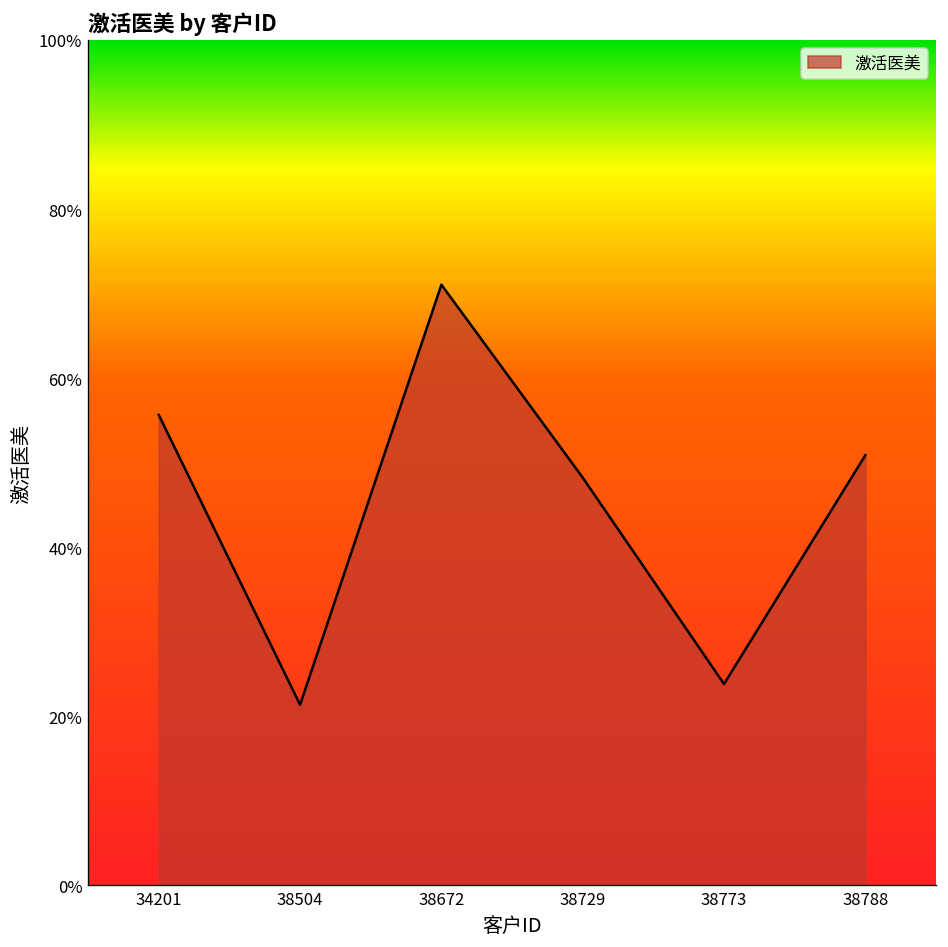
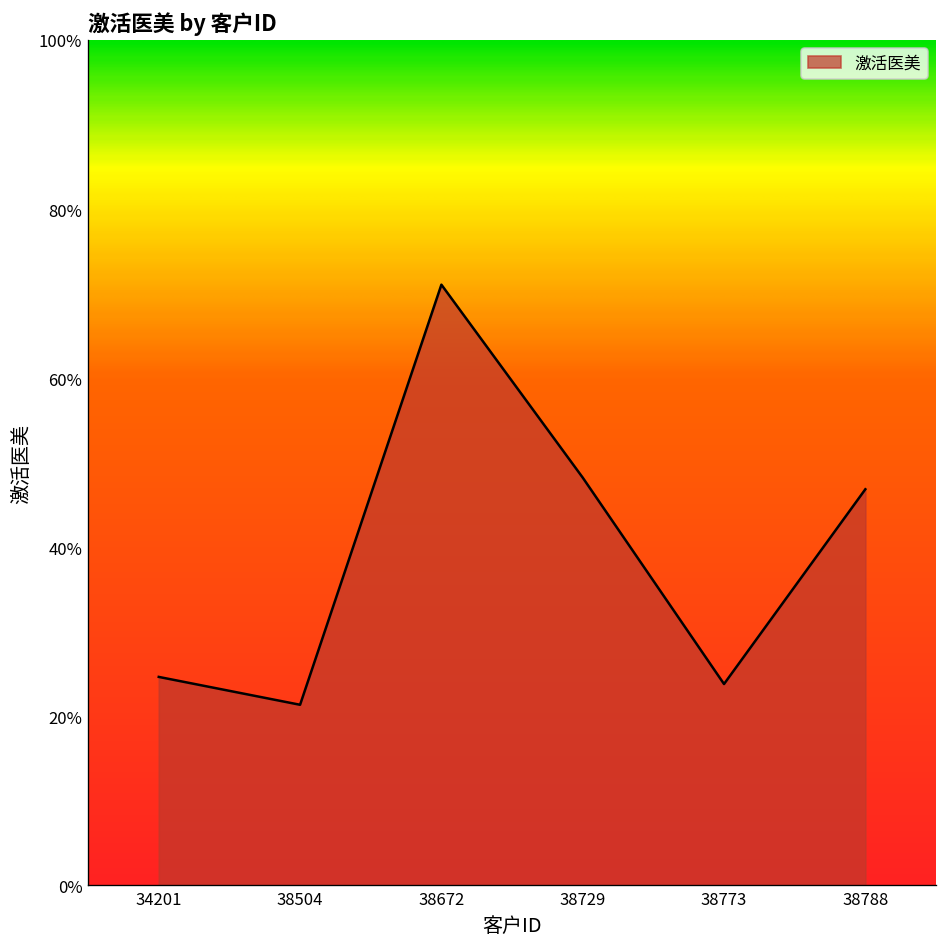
  {
-   "34201": "56%",
+   "34201": "25%",
    "38504": "21%",
    "38672": "71%",
    "38729": "48%",
    "38773": "24%",
-   "38788": "51%"
+   "38788": "47%"
  }
